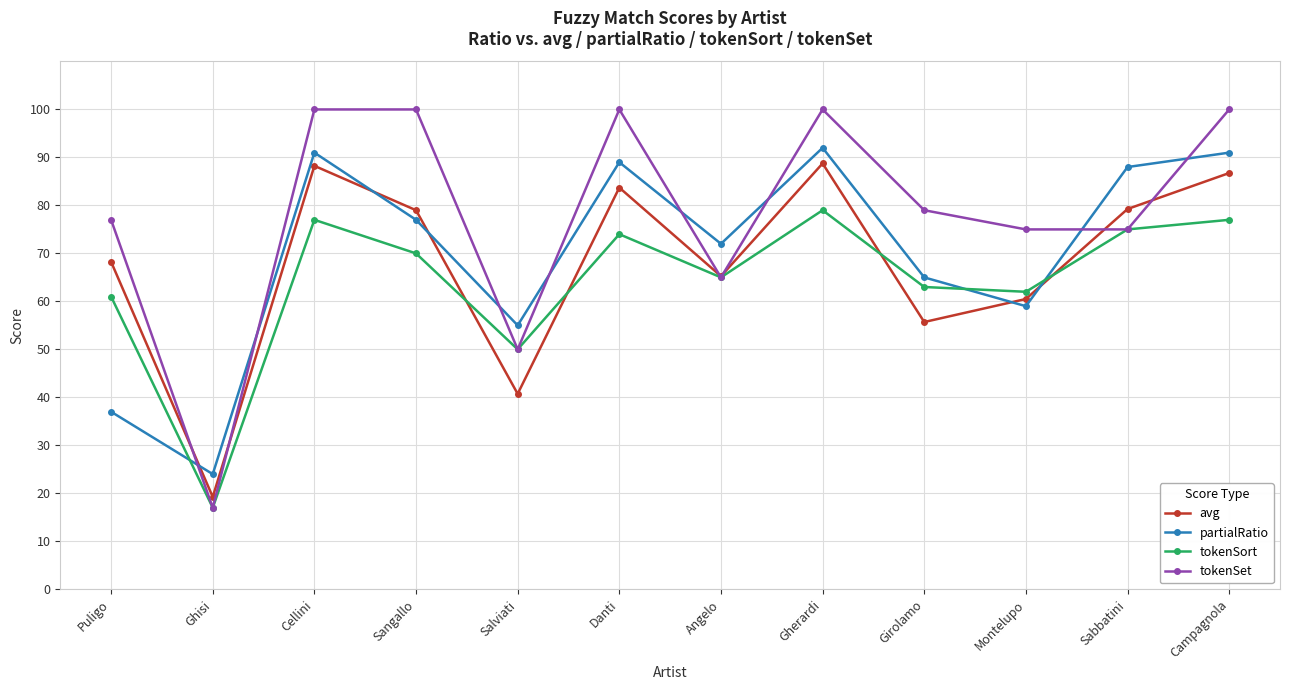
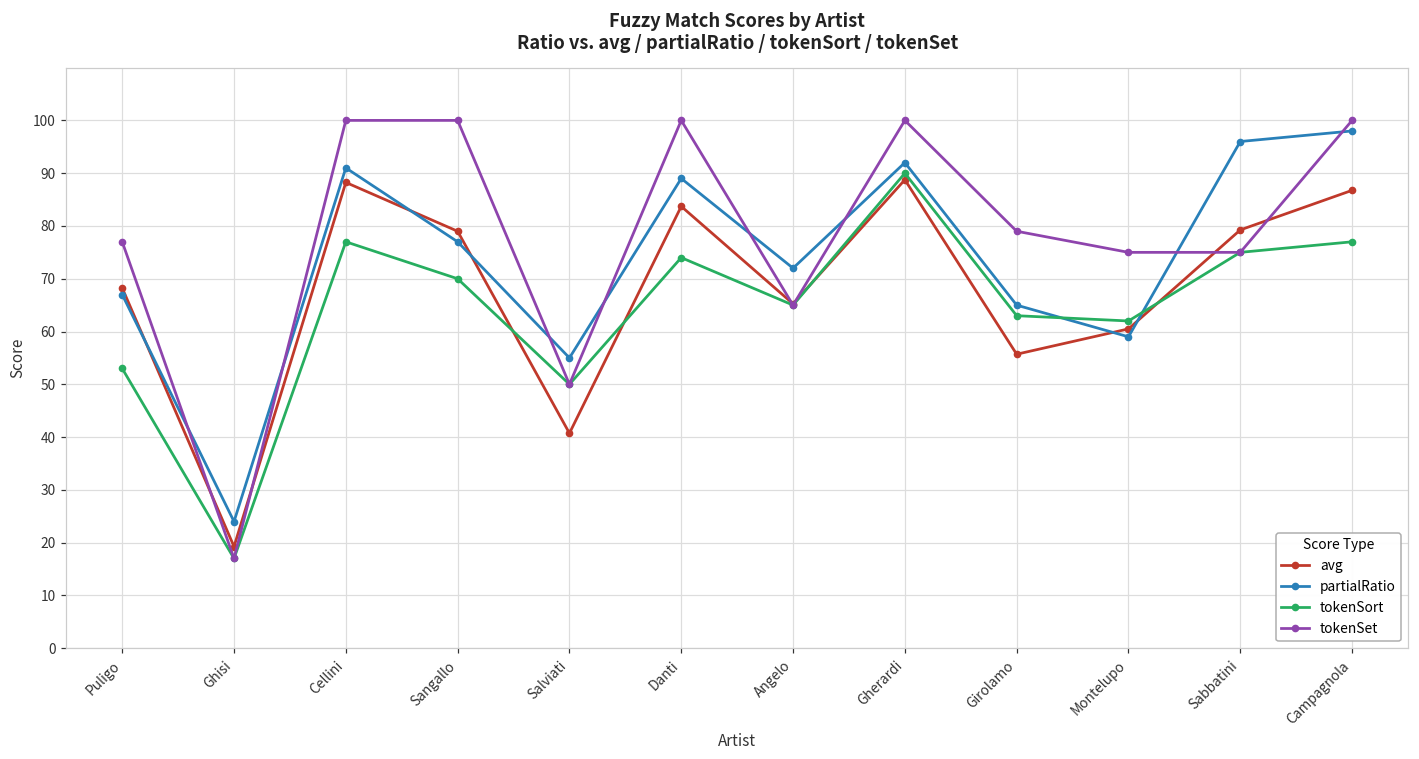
  {
    "avg": {
      "Puligo": 68,
      "Ghisi": 19,
      "Cellini": 88,
      "Sangallo": 79,
      "Salviati": 41,
      "Danti": 84,
      "Gherardi": 89,
      "Girolamo": 56,
      "Montelupo": 61,
      "Sabbatini": 79,
      "Campagnola": 87
    },
    "partialRatio": {
-     "Puligo": 37,
+     "Puligo": 67,
      "Ghisi": 24,
      "Cellini": 91,
      "Sangallo": 77,
      "Salviati": 55,
      "Danti": 89,
      "Angelo": 72,
      "Gherardi": 92,
      "Girolamo": 65,
      "Montelupo": 59,
-     "Sabbatini": 88,
-     "Campagnola": 91
+     "Sabbatini": 96,
+     "Campagnola": 98
    },
    "tokenSort": {
-     "Puligo": 61,
+     "Puligo": 53,
      "Cellini": 77,
      "Sangallo": 70,
      "Danti": 74,
-     "Gherardi": 79,
+     "Gherardi": 90,
      "Girolamo": 63,
      "Montelupo": 62,
      "Campagnola": 77
    },
    "tokenSet": {
      "Puligo": 77,
      "Cellini": 100,
      "Sangallo": 100,
      "Danti": 100,
      "Gherardi": 100,
      "Girolamo": 79,
      "Montelupo": 75,
      "Campagnola": 100
    }
  }
